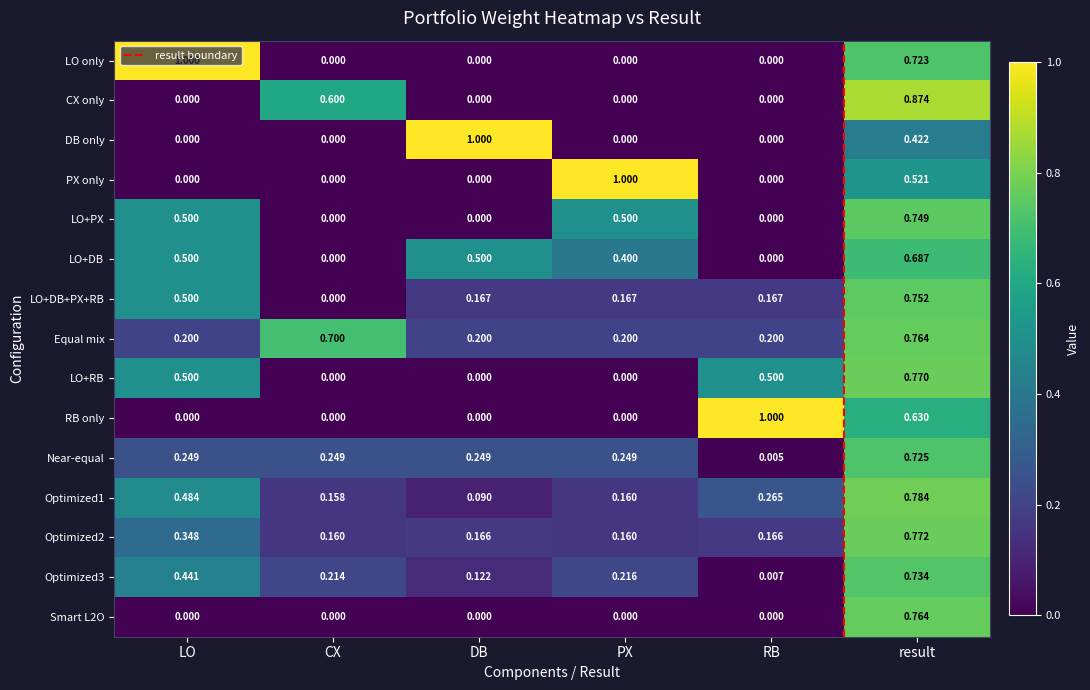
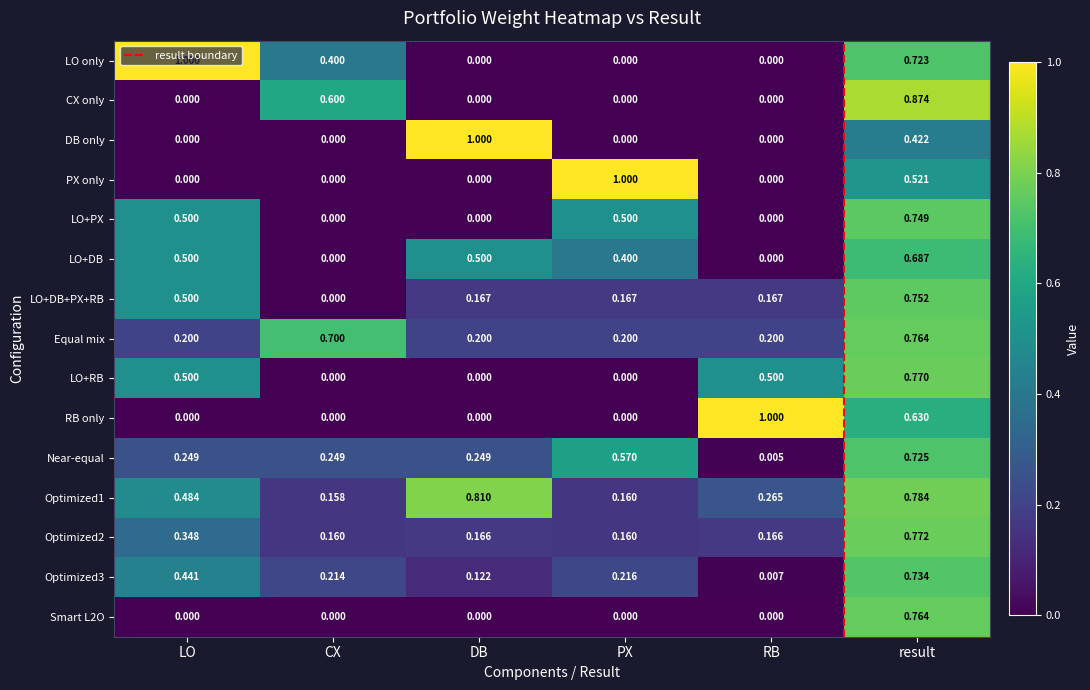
  {
    "LO only": {
-     "CX": 0.000,
+     "CX": 0.400,
      "DB": 0.000,
      "PX": 0.000,
      "RB": 0.000,
      "result": 0.723
    },
    "CX only": {
      "LO": 0.000,
      "CX": 0.600,
      "DB": 0.000,
      "PX": 0.000,
      "RB": 0.000,
      "result": 0.874
    },
    "DB only": {
      "LO": 0.000,
      "CX": 0.000,
      "DB": 1.000,
      "PX": 0.000,
      "RB": 0.000,
      "result": 0.422
    },
    "PX only": {
      "LO": 0.000,
      "CX": 0.000,
      "DB": 0.000,
      "PX": 1.000,
      "RB": 0.000,
      "result": 0.521
    },
    "LO+PX": {
      "LO": 0.500,
      "CX": 0.000,
      "DB": 0.000,
      "PX": 0.500,
      "RB": 0.000,
      "result": 0.749
    },
    "LO+DB": {
      "LO": 0.500,
      "CX": 0.000,
      "DB": 0.500,
      "PX": 0.400,
      "RB": 0.000,
      "result": 0.687
    },
    "LO+DB+PX+RB": {
      "LO": 0.500,
      "CX": 0.000,
      "DB": 0.167,
      "PX": 0.167,
      "RB": 0.167,
      "result": 0.752
    },
    "Equal mix": {
      "LO": 0.200,
      "CX": 0.700,
      "DB": 0.200,
      "PX": 0.200,
      "RB": 0.200,
      "result": 0.764
    },
    "LO+RB": {
      "LO": 0.500,
      "CX": 0.000,
      "DB": 0.000,
      "PX": 0.000,
      "RB": 0.500,
      "result": 0.770
    },
    "RB only": {
      "LO": 0.000,
      "CX": 0.000,
      "DB": 0.000,
      "PX": 0.000,
      "RB": 1.000,
      "result": 0.630
    },
    "Near-equal": {
      "LO": 0.249,
      "CX": 0.249,
      "DB": 0.249,
-     "PX": 0.249,
+     "PX": 0.570,
      "RB": 0.005,
      "result": 0.725
    },
    "Optimized1": {
      "LO": 0.484,
      "CX": 0.158,
-     "DB": 0.090,
+     "DB": 0.810,
      "PX": 0.160,
      "RB": 0.265,
      "result": 0.784
    },
    "Optimized2": {
      "LO": 0.348,
      "CX": 0.160,
      "DB": 0.166,
      "PX": 0.160,
      "RB": 0.166,
      "result": 0.772
    },
    "Optimized3": {
      "LO": 0.441,
      "CX": 0.214,
      "DB": 0.122,
      "PX": 0.216,
      "RB": 0.007,
      "result": 0.734
    },
    "Smart L2O": {
      "LO": 0.000,
      "CX": 0.000,
      "DB": 0.000,
      "PX": 0.000,
      "RB": 0.000,
      "result": 0.764
    }
  }
